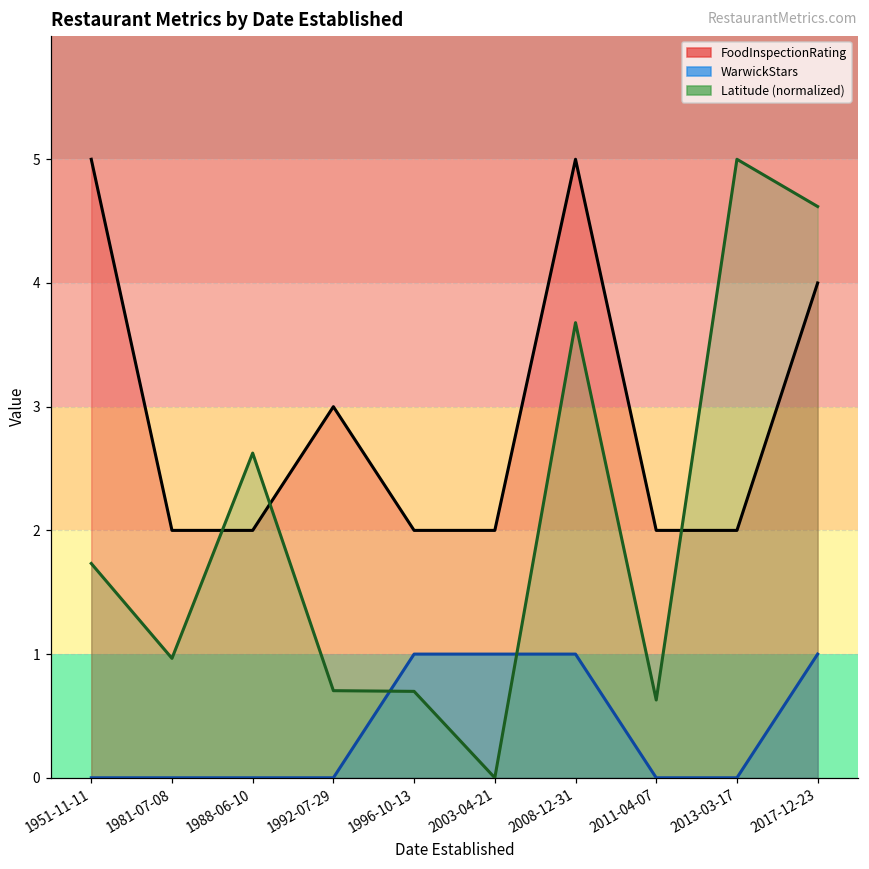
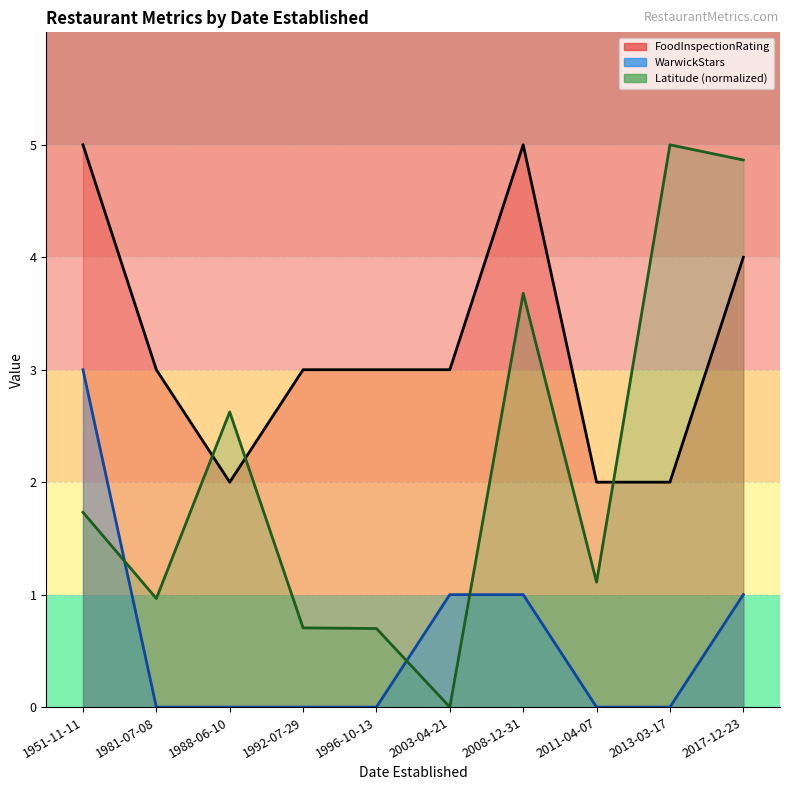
  {
    "FoodInspectionRating": {
      "1951-11-11": 5,
-     "1981-07-08": 2,
+     "1981-07-08": 3,
      "1988-06-10": 2,
      "1992-07-29": 3,
-     "1996-10-13": 2,
-     "2003-04-21": 2,
+     "1996-10-13": 3,
+     "2003-04-21": 3,
      "2008-12-31": 5,
      "2011-04-07": 2,
      "2013-03-17": 2,
      "2017-12-23": 4
    },
    "WarwickStars": {
-     "1951-11-11": 0,
+     "1951-11-11": 3,
      "1981-07-08": 0,
      "1988-06-10": 0,
      "1992-07-29": 0,
-     "1996-10-13": 1,
+     "1996-10-13": 0,
      "2003-04-21": 1,
      "2008-12-31": 1,
      "2011-04-07": 0,
      "2013-03-17": 0,
      "2017-12-23": 1
    },
    "Latitude (normalized)": {
      "1951-11-11": 1.73,
      "1981-07-08": 0.97,
      "1988-06-10": 2.62,
      "1992-07-29": 0.70,
      "1996-10-13": 0.70,
      "2003-04-21": 0.00,
      "2008-12-31": 3.68,
-     "2011-04-07": 0.63,
+     "2011-04-07": 1.11,
      "2013-03-17": 5.00,
-     "2017-12-23": 4.62
+     "2017-12-23": 4.86
    }
  }
